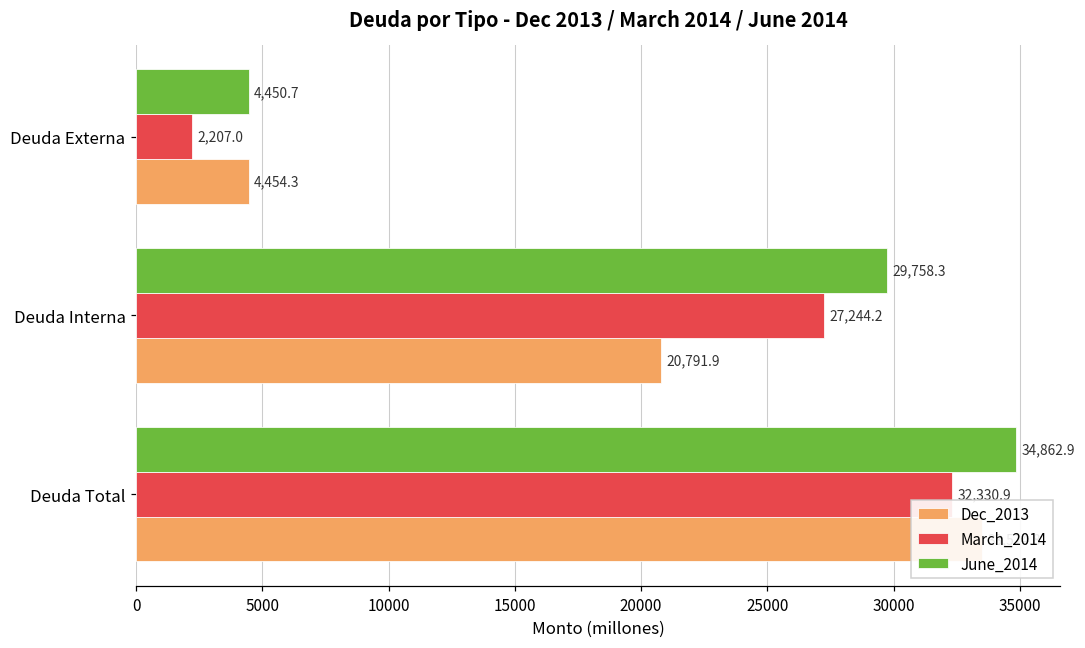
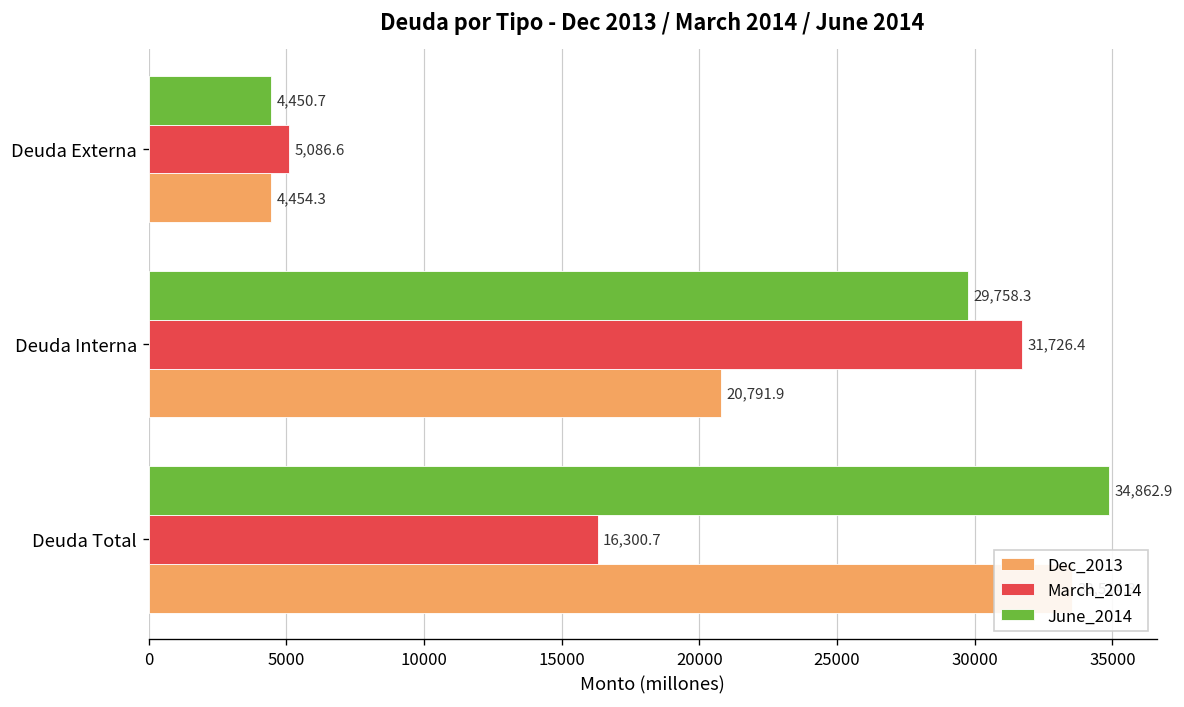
  {
    "Dec_2013": {
      "Deuda Externa": "4,454.3",
      "Deuda Interna": "20,791.9"
    },
    "March_2014": {
-     "Deuda Externa": "2,207.0",
-     "Deuda Interna": "27,244.2",
-     "Deuda Total": "32,330.9"
+     "Deuda Externa": "5,086.6",
+     "Deuda Interna": "31,726.4",
+     "Deuda Total": "16,300.7"
    },
    "June_2014": {
      "Deuda Externa": "4,450.7",
      "Deuda Interna": "29,758.3",
      "Deuda Total": "34,862.9"
    }
  }
